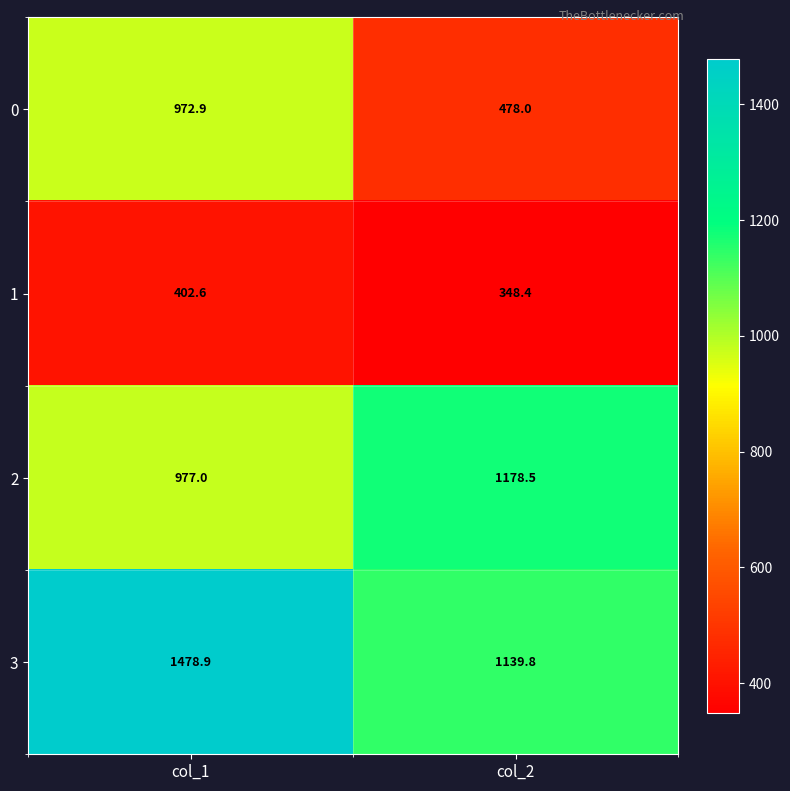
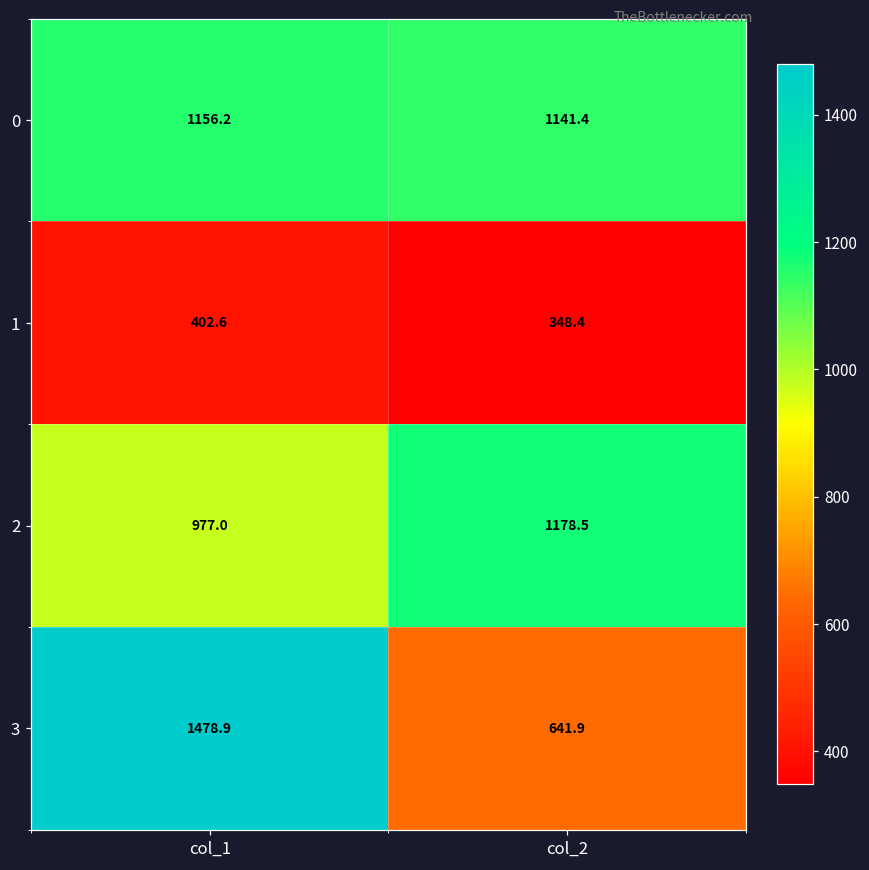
  {
    "0": {
-     "col_1": 972.9,
-     "col_2": 478.0
+     "col_1": 1156.2,
+     "col_2": 1141.4
    },
    "1": {
      "col_1": 402.6,
      "col_2": 348.4
    },
    "2": {
      "col_1": 977.0,
      "col_2": 1178.5
    },
    "3": {
      "col_1": 1478.9,
-     "col_2": 1139.8
+     "col_2": 641.9
    }
  }
